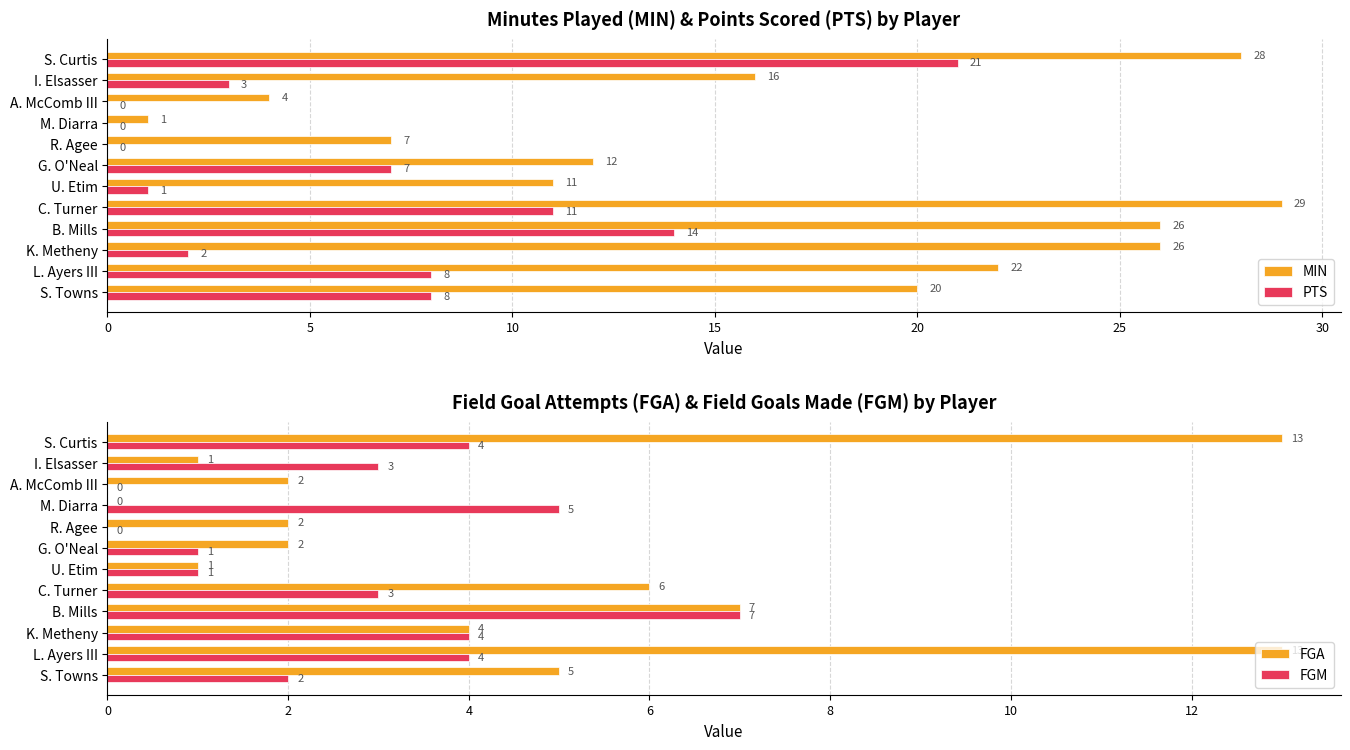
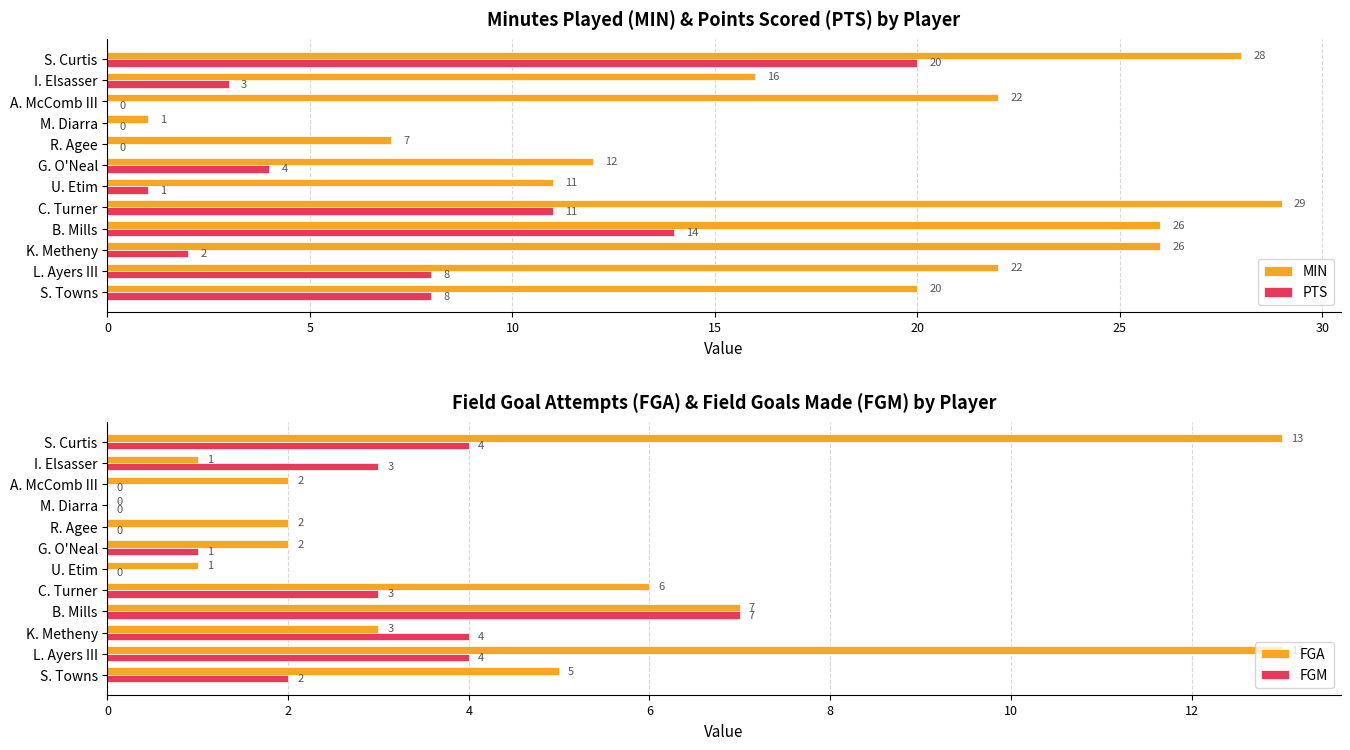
  {
    "Minutes Played (MIN) & Points Scored (PTS) by Player": {
      "MIN": {
        "S. Curtis": 28,
        "I. Elsasser": 16,
-       "A. McComb III": 4,
+       "A. McComb III": 22,
        "M. Diarra": 1,
        "R. Agee": 7,
        "G. O'Neal": 12,
        "U. Etim": 11,
        "C. Turner": 29,
        "B. Mills": 26,
        "K. Metheny": 26,
        "L. Ayers III": 22,
        "S. Towns": 20
      },
      "PTS": {
-       "S. Curtis": 21,
+       "S. Curtis": 20,
        "I. Elsasser": 3,
        "A. McComb III": 0,
        "M. Diarra": 0,
        "R. Agee": 0,
-       "G. O'Neal": 7,
+       "G. O'Neal": 4,
        "U. Etim": 1,
        "C. Turner": 11,
        "B. Mills": 14,
        "K. Metheny": 2,
        "L. Ayers III": 8,
        "S. Towns": 8
      }
    },
    "Field Goal Attempts (FGA) & Field Goals Made (FGM) by Player": {
      "FGA": {
        "S. Curtis": 13,
        "I. Elsasser": 1,
        "A. McComb III": 2,
        "R. Agee": 2,
        "G. O'Neal": 2,
        "U. Etim": 1,
        "C. Turner": 6,
-       "K. Metheny": 4,
+       "K. Metheny": 3,
        "S. Towns": 5
      },
      "FGM": {
        "S. Curtis": 4,
        "I. Elsasser": 3,
        "A. McComb III": 0,
-       "M. Diarra": 5,
+       "M. Diarra": 0,
        "R. Agee": 0,
        "G. O'Neal": 1,
-       "U. Etim": 1,
+       "U. Etim": 0,
        "C. Turner": 3,
        "K. Metheny": 4,
        "L. Ayers III": 4,
        "S. Towns": 2
      }
    }
  }
